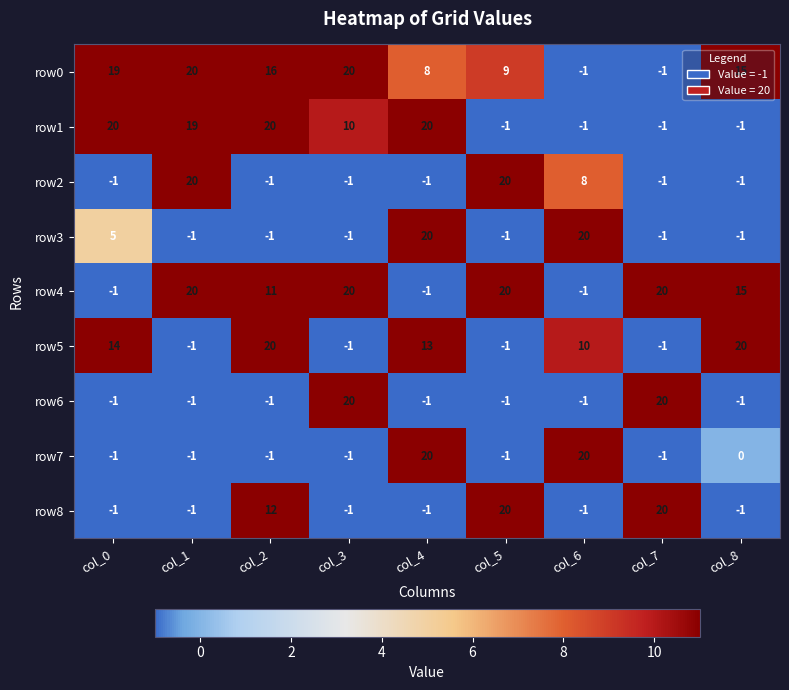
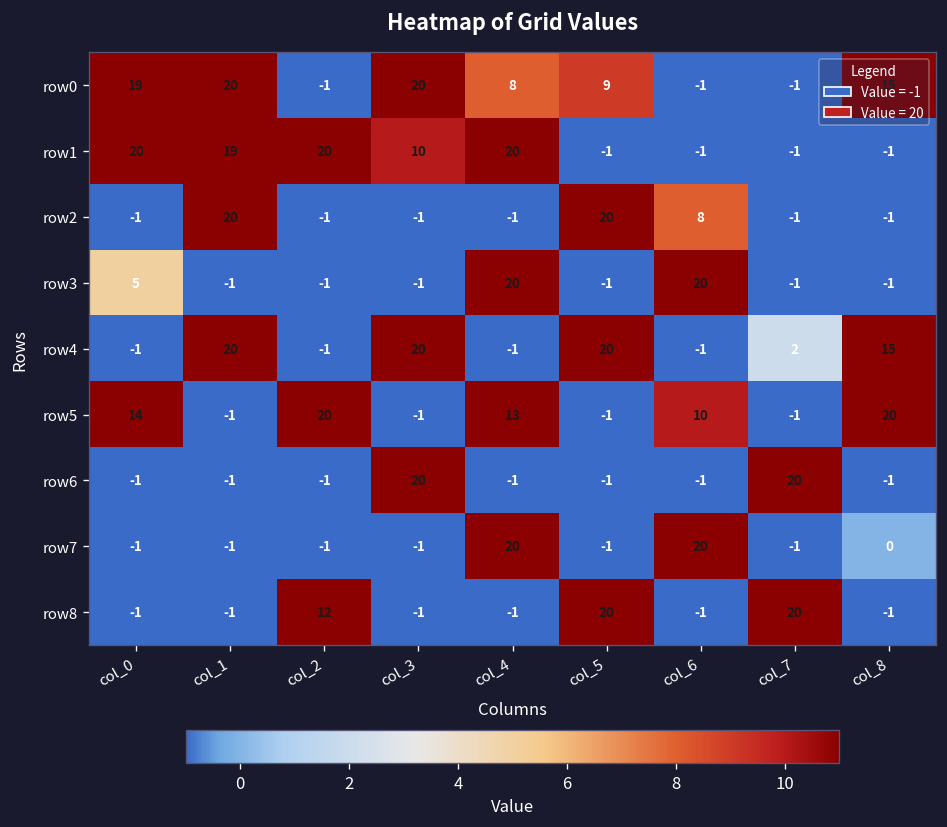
  {
    "row0": {
      "col_0": 19,
      "col_1": 20,
-     "col_2": 16,
+     "col_2": -1,
      "col_3": 20,
      "col_4": 8,
      "col_5": 9,
      "col_6": -1,
      "col_7": -1
    },
    "row1": {
      "col_0": 20,
      "col_1": 19,
      "col_2": 20,
      "col_3": 10,
      "col_4": 20,
      "col_5": -1,
      "col_6": -1,
      "col_7": -1,
      "col_8": -1
    },
    "row2": {
      "col_0": -1,
      "col_1": 20,
      "col_2": -1,
      "col_3": -1,
      "col_4": -1,
      "col_5": 20,
      "col_6": 8,
      "col_7": -1,
      "col_8": -1
    },
    "row3": {
      "col_0": 5,
      "col_1": -1,
      "col_2": -1,
      "col_3": -1,
      "col_4": 20,
      "col_5": -1,
      "col_6": 20,
      "col_7": -1,
      "col_8": -1
    },
    "row4": {
      "col_0": -1,
      "col_1": 20,
-     "col_2": 11,
+     "col_2": -1,
      "col_3": 20,
      "col_4": -1,
      "col_5": 20,
      "col_6": -1,
-     "col_7": 20,
+     "col_7": 2,
      "col_8": 15
    },
    "row5": {
      "col_0": 14,
      "col_1": -1,
      "col_2": 20,
      "col_3": -1,
      "col_4": 13,
      "col_5": -1,
      "col_6": 10,
      "col_7": -1,
      "col_8": 20
    },
    "row6": {
      "col_0": -1,
      "col_1": -1,
      "col_2": -1,
      "col_3": 20,
      "col_4": -1,
      "col_5": -1,
      "col_6": -1,
      "col_7": 20,
      "col_8": -1
    },
    "row7": {
      "col_0": -1,
      "col_1": -1,
      "col_2": -1,
      "col_3": -1,
      "col_4": 20,
      "col_5": -1,
      "col_6": 20,
      "col_7": -1,
      "col_8": 0
    },
    "row8": {
      "col_0": -1,
      "col_1": -1,
      "col_2": 12,
      "col_3": -1,
      "col_4": -1,
      "col_5": 20,
      "col_6": -1,
      "col_7": 20,
      "col_8": -1
    }
  }
